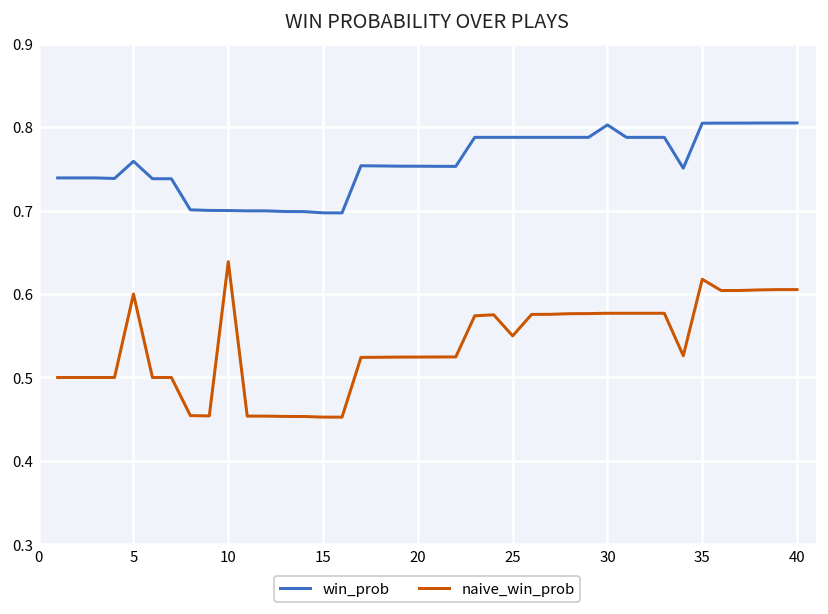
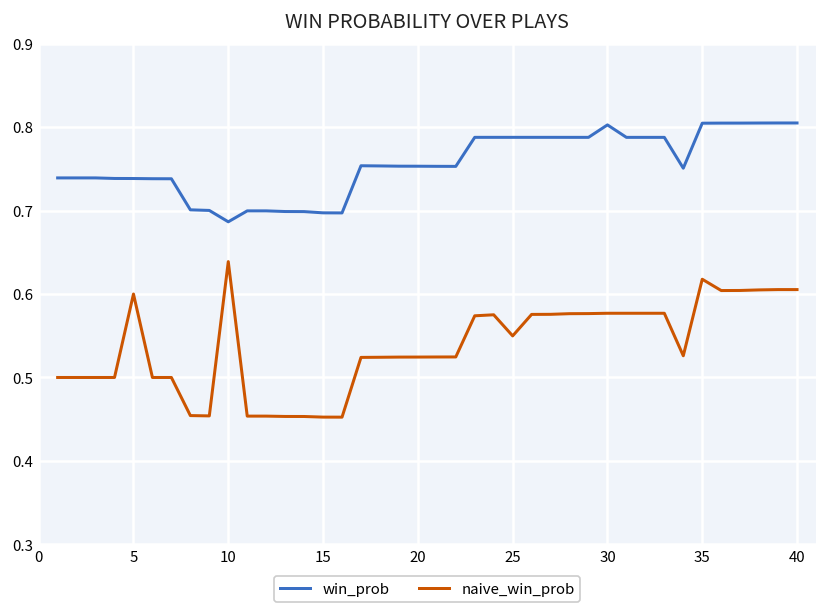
  {
    "win_prob": {
-     "5": 0.76,
-     "10": 0.70,
+     "5": 0.74,
+     "10": 0.69,
      "15": 0.70,
      "20": 0.75,
      "25": 0.79,
      "30": 0.80,
      "35": 0.80,
      "40": 0.80
    },
    "naive_win_prob": {
      "5": 0.60,
      "10": 0.64,
      "15": 0.45,
      "20": 0.52,
      "25": 0.55,
      "30": 0.58,
      "35": 0.62,
      "40": 0.61
    }
  }
